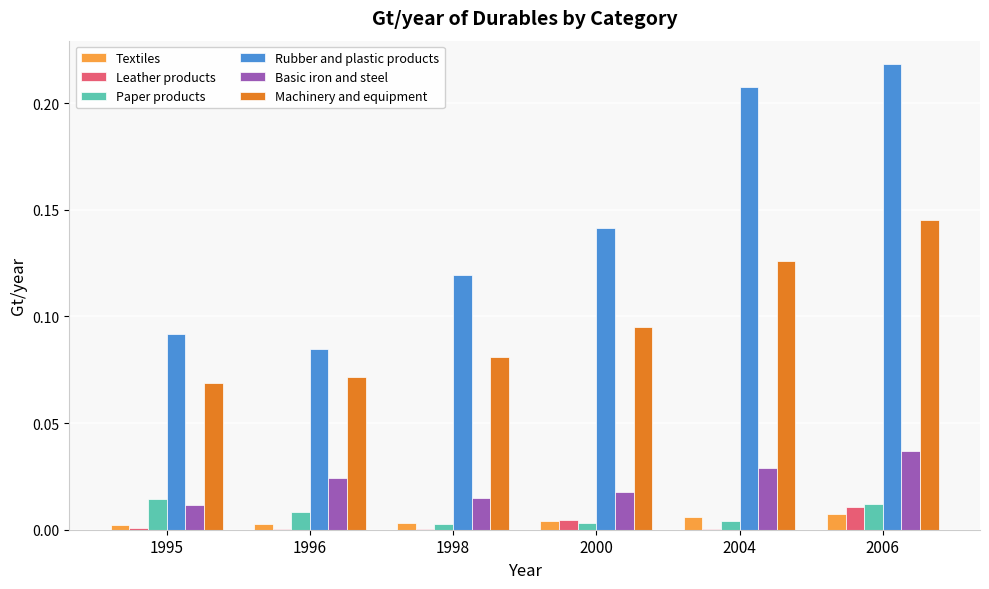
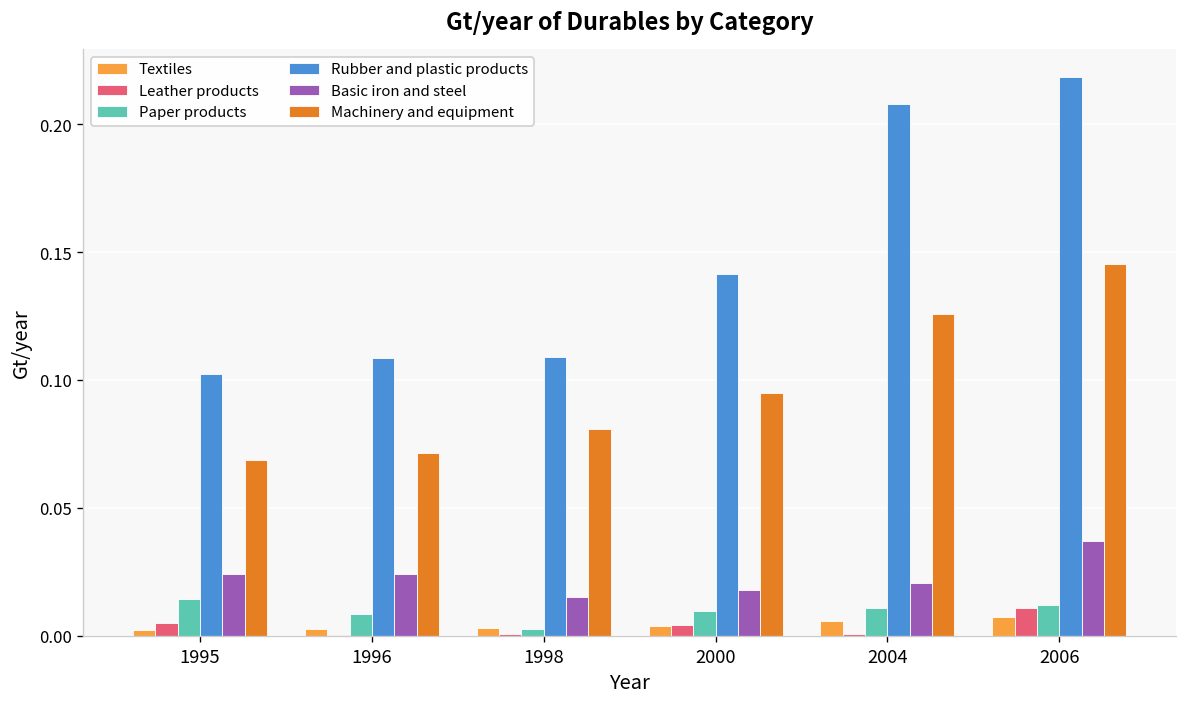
  {
    "Leather products": {
-     "1995": 0.001,
+     "1995": 0.005,
      "2000": 0.004,
      "2006": 0.011
    },
    "Paper products": {
      "1995": 0.014,
      "1996": 0.009,
      "1998": 0.003,
-     "2000": 0.003,
-     "2004": 0.004,
+     "2000": 0.010,
+     "2004": 0.011,
      "2006": 0.012
    },
    "Rubber and plastic products": {
-     "1995": 0.092,
-     "1996": 0.085,
-     "1998": 0.120,
+     "1995": 0.103,
+     "1996": 0.109,
+     "1998": 0.109,
      "2000": 0.142,
      "2004": 0.208,
      "2006": 0.218
    },
    "Basic iron and steel": {
-     "1995": 0.012,
+     "1995": 0.024,
      "1996": 0.024,
      "1998": 0.015,
      "2000": 0.018,
-     "2004": 0.029,
+     "2004": 0.021,
      "2006": 0.037
    }
  }
